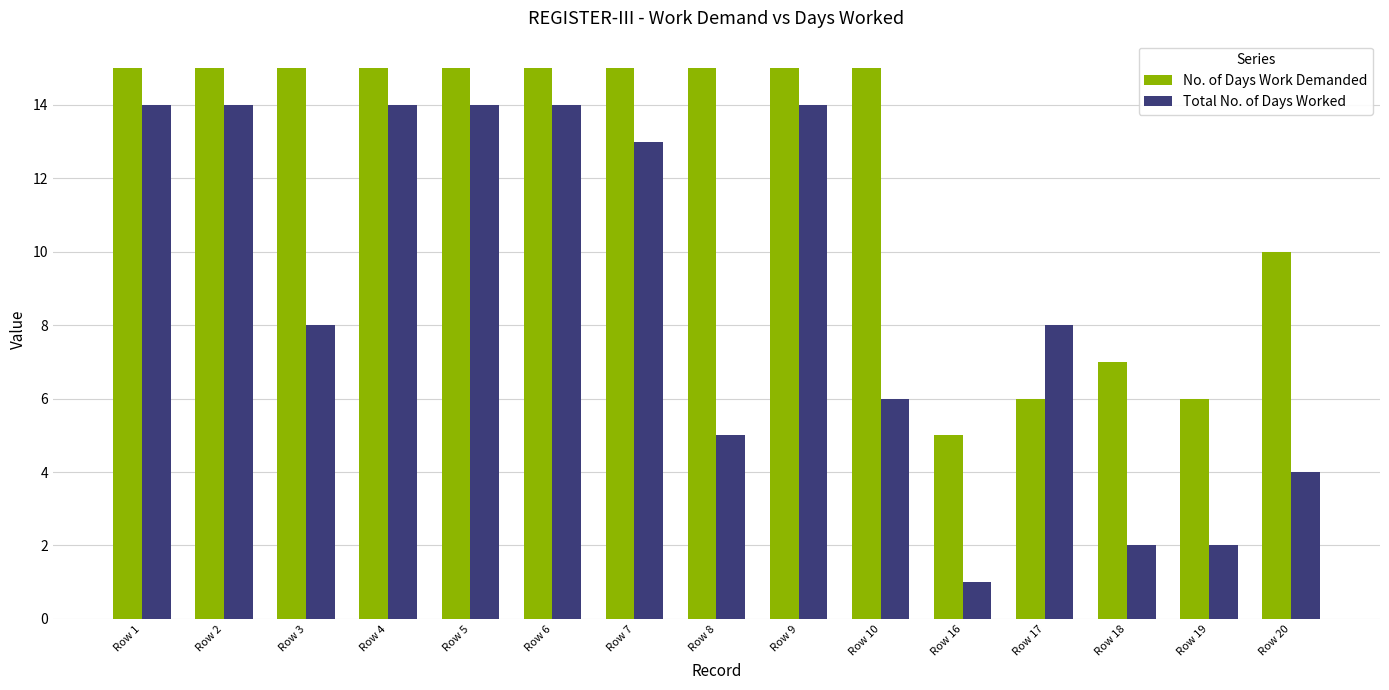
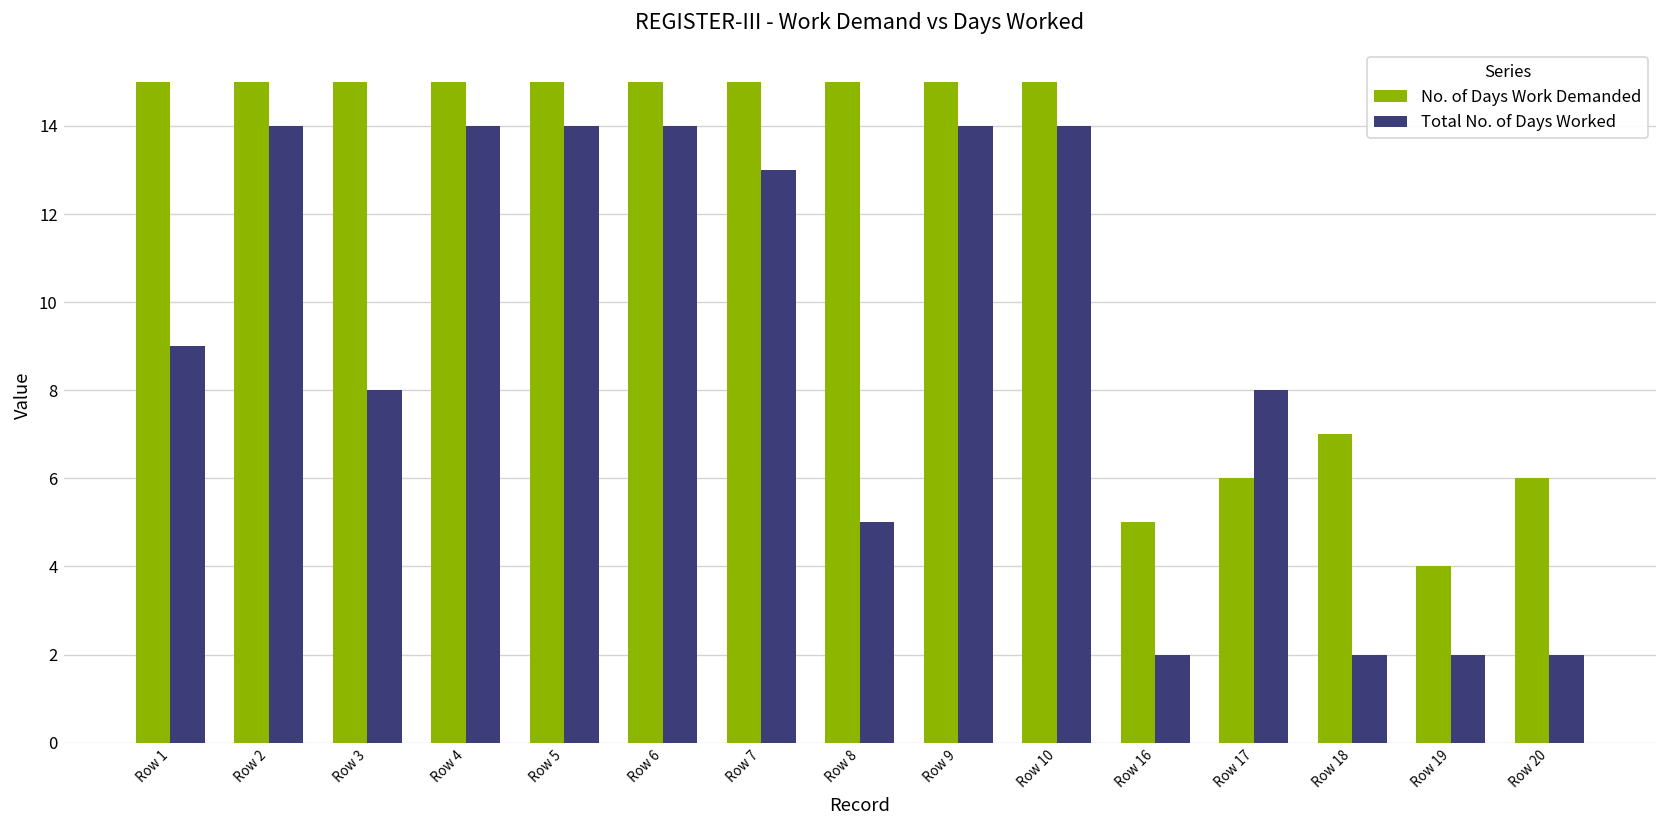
  {
    "No. of Days Work Demanded": {
      "Row 1": 15,
      "Row 2": 15,
      "Row 3": 15,
      "Row 4": 15,
      "Row 5": 15,
      "Row 6": 15,
      "Row 7": 15,
      "Row 8": 15,
      "Row 9": 15,
      "Row 10": 15,
      "Row 16": 5,
      "Row 17": 6,
      "Row 18": 7,
-     "Row 19": 6,
-     "Row 20": 10
+     "Row 19": 4,
+     "Row 20": 6
    },
    "Total No. of Days Worked": {
-     "Row 1": 14,
+     "Row 1": 9,
      "Row 2": 14,
      "Row 3": 8,
      "Row 4": 14,
      "Row 5": 14,
      "Row 6": 14,
      "Row 7": 13,
      "Row 8": 5,
      "Row 9": 14,
-     "Row 10": 6,
-     "Row 16": 1,
+     "Row 10": 14,
+     "Row 16": 2,
      "Row 17": 8,
      "Row 18": 2,
      "Row 19": 2,
-     "Row 20": 4
+     "Row 20": 2
    }
  }
